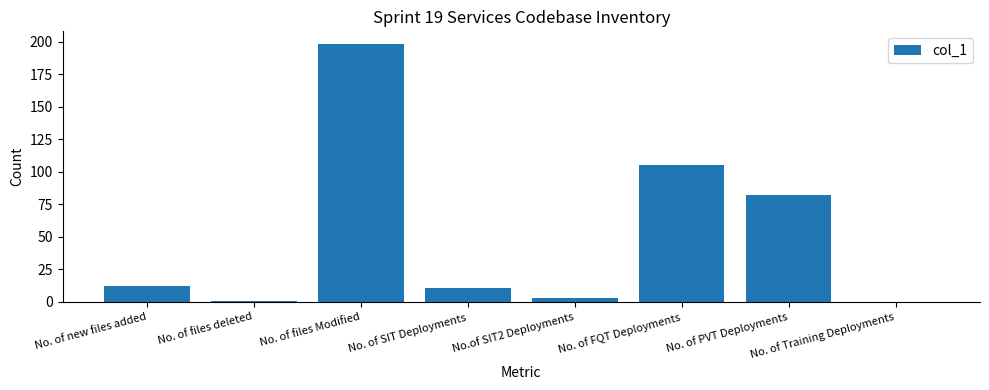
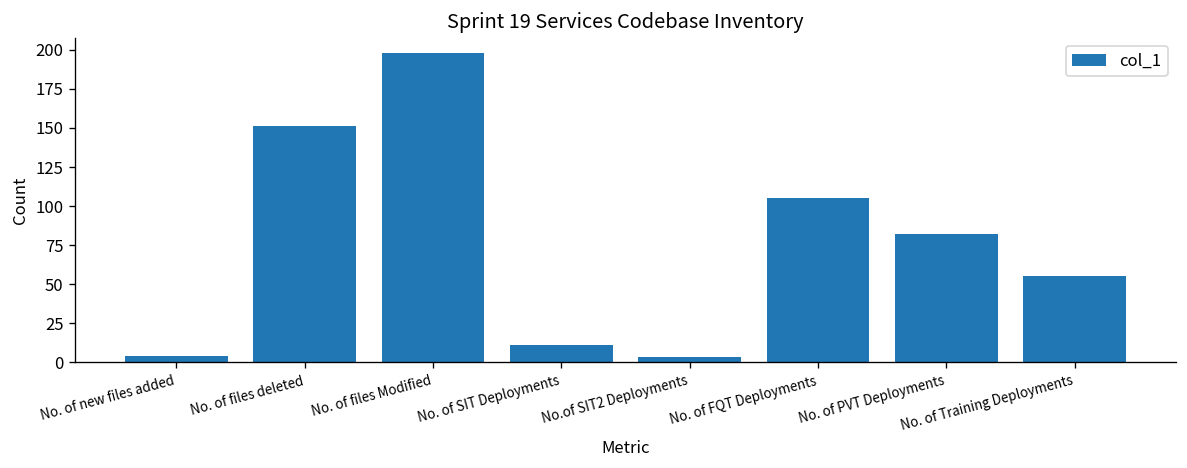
  {
-   "No. of new files added": 12,
-   "No. of files deleted": 1,
+   "No. of new files added": 4,
+   "No. of files deleted": 151,
    "No. of files Modified": 198,
    "No. of SIT Deployments": 11,
    "No.of SIT2 Deployments": 3,
    "No. of FQT Deployments": 105,
    "No. of PVT Deployments": 82,
-   "No. of Training Deployments": 0
+   "No. of Training Deployments": 55
  }
